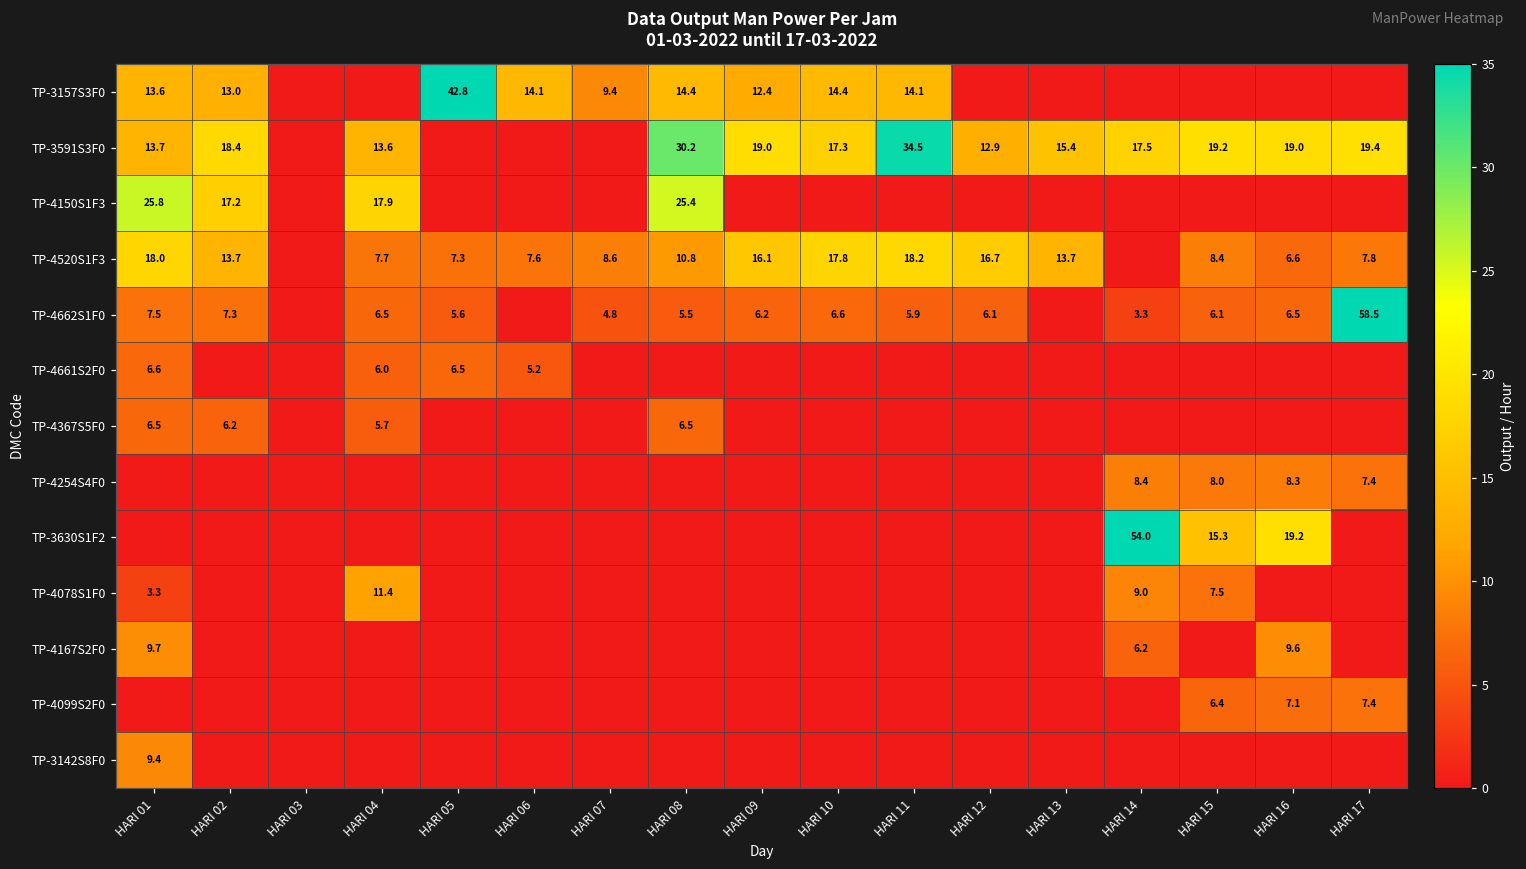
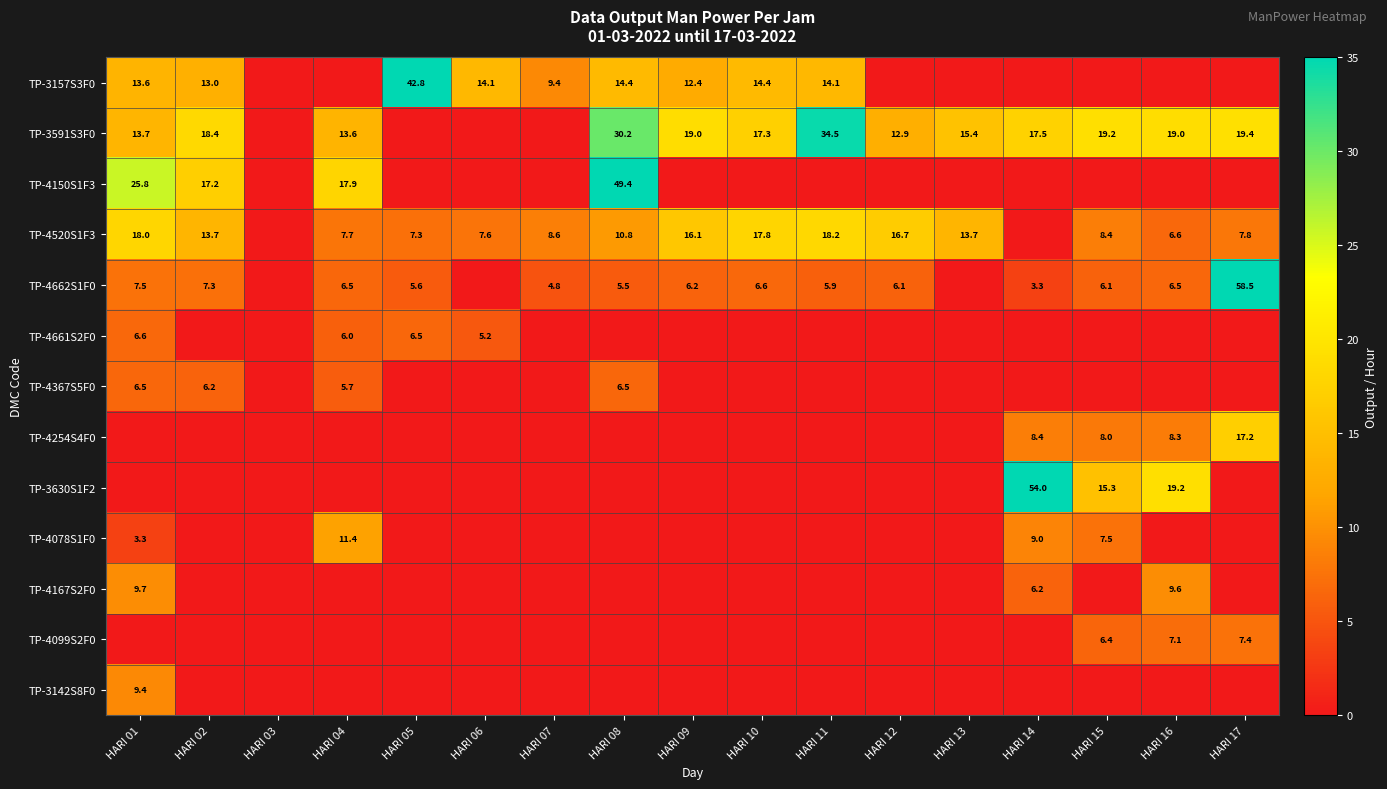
  {
    "TP-3157S3F0": {
      "HARI 01": 13.6,
      "HARI 02": 13.0,
      "HARI 05": 42.8,
      "HARI 06": 14.1,
      "HARI 07": 9.4,
      "HARI 08": 14.4,
      "HARI 09": 12.4,
      "HARI 10": 14.4,
      "HARI 11": 14.1
    },
    "TP-3591S3F0": {
      "HARI 01": 13.7,
      "HARI 02": 18.4,
      "HARI 04": 13.6,
      "HARI 08": 30.2,
      "HARI 09": 19.0,
      "HARI 10": 17.3,
      "HARI 11": 34.5,
      "HARI 12": 12.9,
      "HARI 13": 15.4,
      "HARI 14": 17.5,
      "HARI 15": 19.2,
      "HARI 16": 19.0,
      "HARI 17": 19.4
    },
    "TP-4150S1F3": {
      "HARI 01": 25.8,
      "HARI 02": 17.2,
      "HARI 04": 17.9,
-     "HARI 08": 25.4
+     "HARI 08": 49.4
    },
    "TP-4520S1F3": {
      "HARI 01": 18.0,
      "HARI 02": 13.7,
      "HARI 04": 7.7,
      "HARI 05": 7.3,
      "HARI 06": 7.6,
      "HARI 07": 8.6,
      "HARI 08": 10.8,
      "HARI 09": 16.1,
      "HARI 10": 17.8,
      "HARI 11": 18.2,
      "HARI 12": 16.7,
      "HARI 13": 13.7,
      "HARI 15": 8.4,
      "HARI 16": 6.6,
      "HARI 17": 7.8
    },
    "TP-4662S1F0": {
      "HARI 01": 7.5,
      "HARI 02": 7.3,
      "HARI 04": 6.5,
      "HARI 05": 5.6,
      "HARI 07": 4.8,
      "HARI 08": 5.5,
      "HARI 09": 6.2,
      "HARI 10": 6.6,
      "HARI 11": 5.9,
      "HARI 12": 6.1,
      "HARI 14": 3.3,
      "HARI 15": 6.1,
      "HARI 16": 6.5,
      "HARI 17": 58.5
    },
    "TP-4661S2F0": {
      "HARI 01": 6.6,
      "HARI 04": 6.0,
      "HARI 05": 6.5,
      "HARI 06": 5.2
    },
    "TP-4367S5F0": {
      "HARI 01": 6.5,
      "HARI 02": 6.2,
      "HARI 04": 5.7,
      "HARI 08": 6.5
    },
    "TP-4254S4F0": {
      "HARI 14": 8.4,
      "HARI 15": 8.0,
      "HARI 16": 8.3,
-     "HARI 17": 7.4
+     "HARI 17": 17.2
    },
    "TP-3630S1F2": {
      "HARI 14": 54.0,
      "HARI 15": 15.3,
      "HARI 16": 19.2
    },
    "TP-4078S1F0": {
      "HARI 01": 3.3,
      "HARI 04": 11.4,
      "HARI 14": 9.0,
      "HARI 15": 7.5
    },
    "TP-4167S2F0": {
      "HARI 01": 9.7,
      "HARI 14": 6.2,
      "HARI 16": 9.6
    },
    "TP-4099S2F0": {
      "HARI 15": 6.4,
      "HARI 16": 7.1,
      "HARI 17": 7.4
    },
    "TP-3142S8F0": {
      "HARI 01": 9.4
    }
  }
